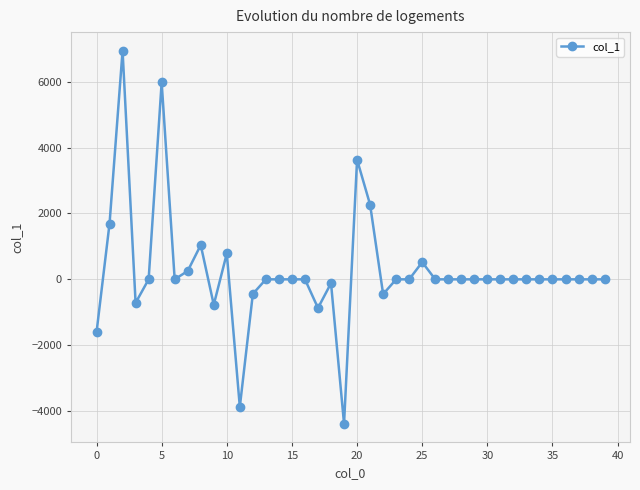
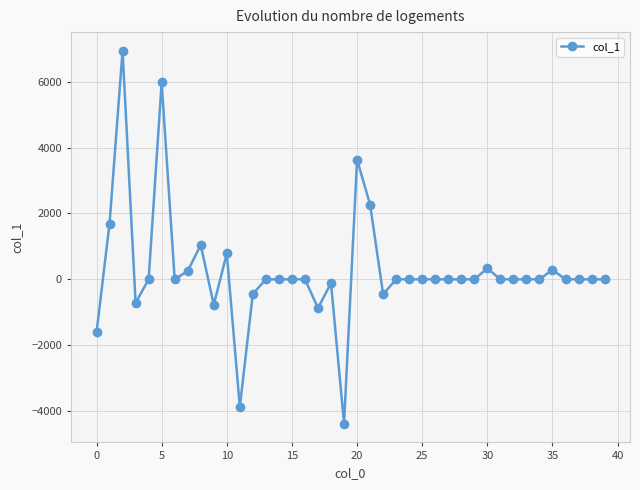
  {
    "0": -1600,
    "5": 6000,
    "10": 800,
    "15": 0,
    "20": 3600,
-   "25": 500,
-   "30": 0,
-   "35": 0
+   "25": 0,
+   "30": 300,
+   "35": 300
  }
